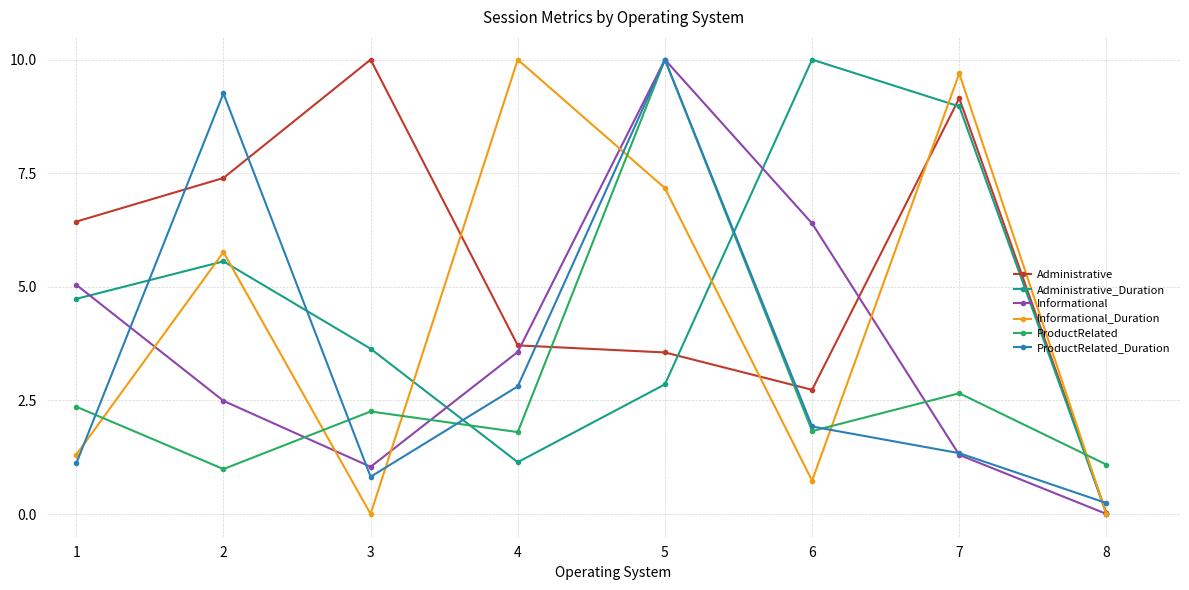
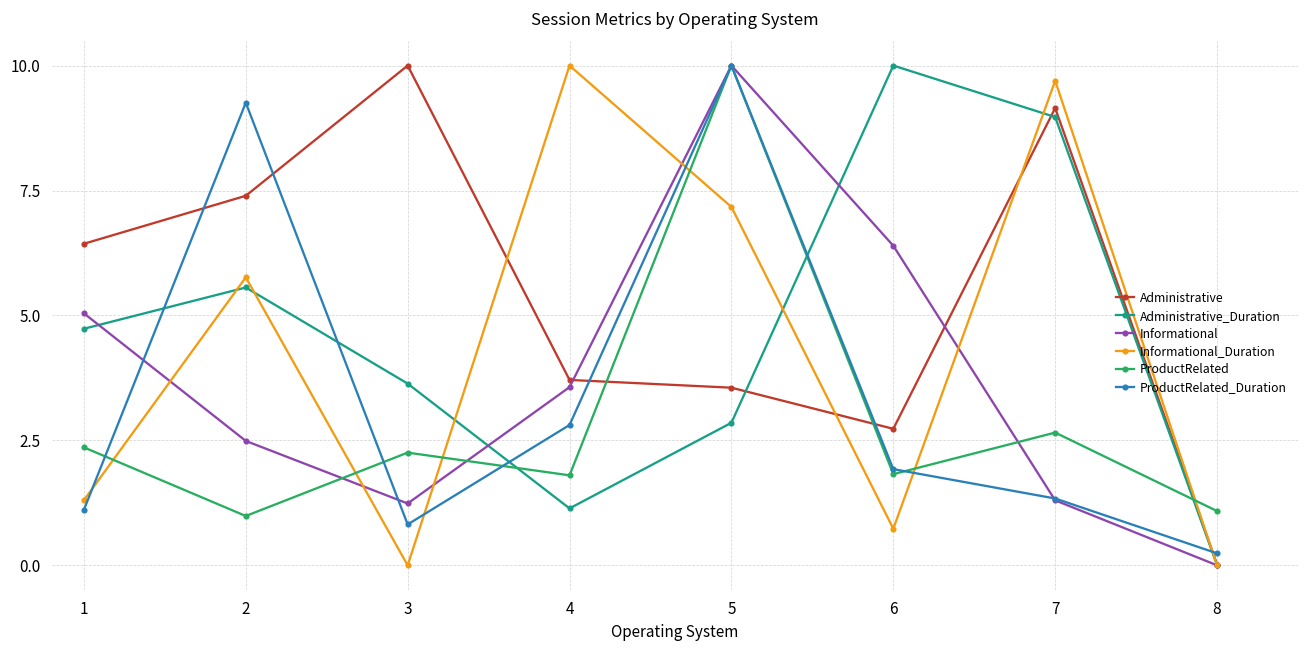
  {
    "Administrative": {
      "1": 6.4,
      "2": 7.4,
      "3": 10.0,
      "4": 3.7,
      "5": 3.6,
      "6": 2.7,
      "7": 9.1
    },
    "Informational": {
      "1": 5.0,
      "2": 2.5,
-     "3": 1.0,
+     "3": 1.2,
      "4": 3.6,
      "6": 6.4
    },
    "Informational_Duration": {
      "1": 1.3,
      "2": 5.8,
      "3": 0.0,
      "4": 10.0,
      "5": 7.2,
      "6": 0.7,
      "7": 9.7
    },
    "ProductRelated_Duration": {
      "1": 1.1,
      "2": 9.3,
      "3": 0.8,
      "4": 2.8,
      "6": 1.9,
      "8": 0.2
    }
  }
